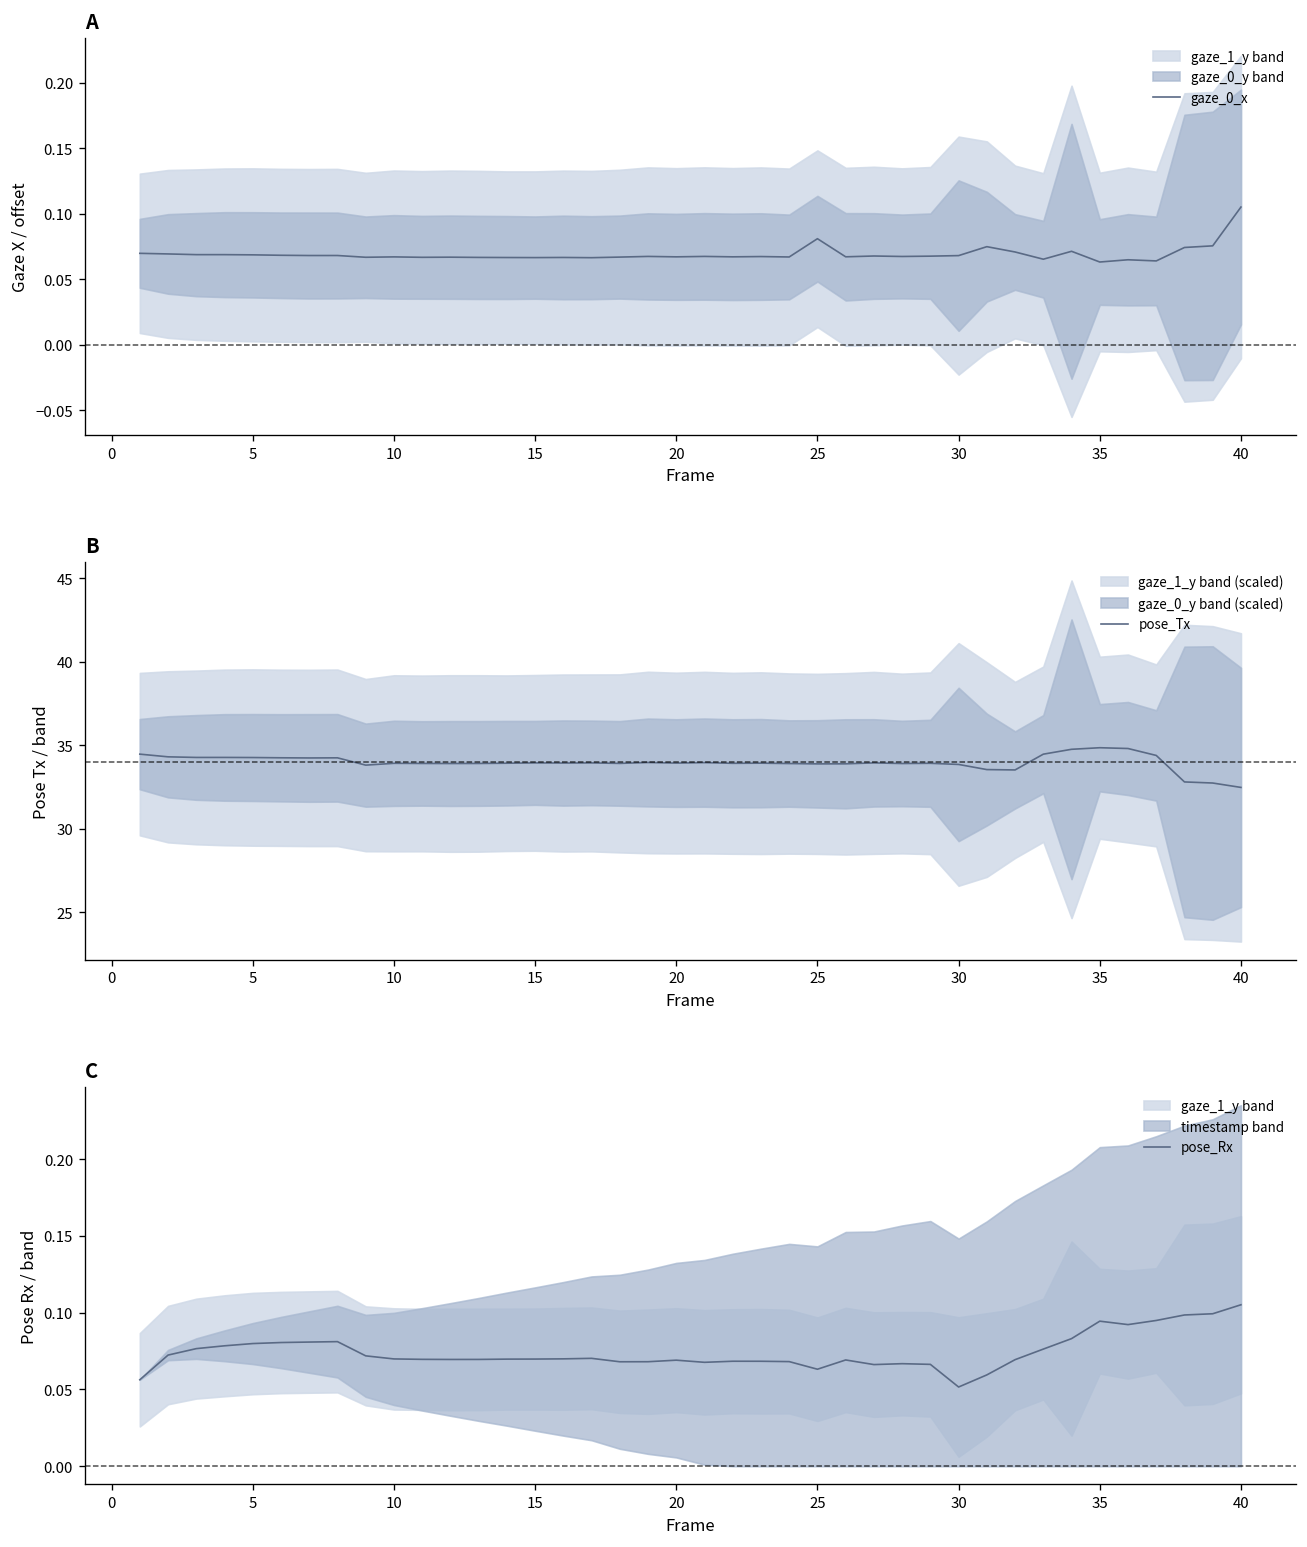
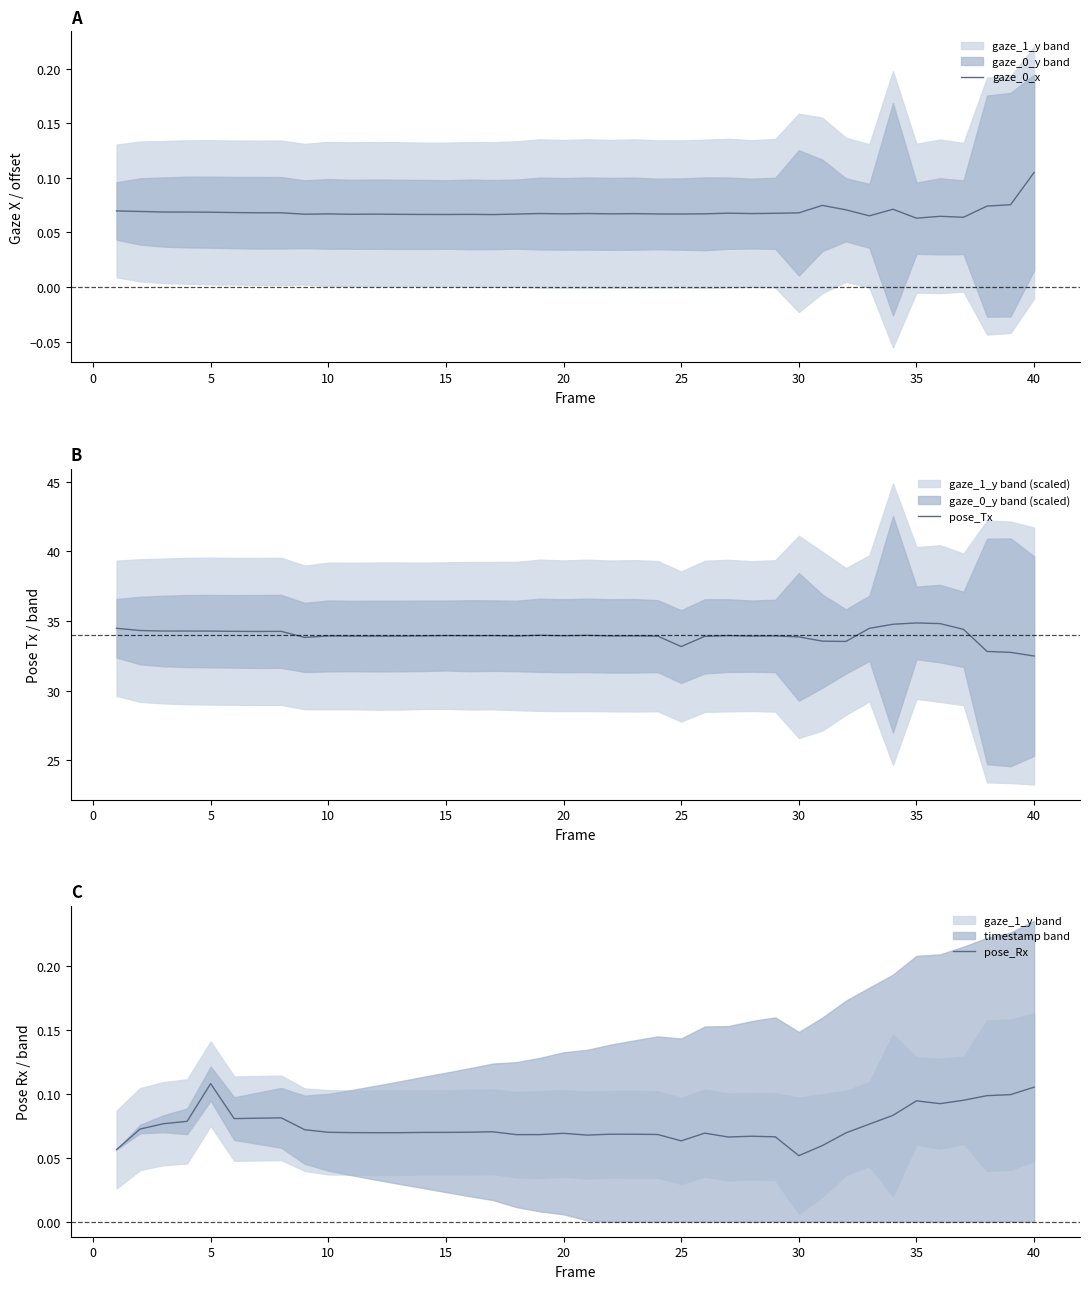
  {
    "A": {
      "gaze_0_x": {
        "5": 0.069,
        "10": 0.067,
        "15": 0.066,
        "20": 0.067,
-       "25": 0.081,
+       "25": 0.067,
        "30": 0.068,
        "35": 0.063,
        "40": 0.105
      }
    },
    "B": {
      "pose_Tx": {
        "5": 34.3,
        "10": 33.9,
        "15": 34.0,
        "20": 33.9,
-       "25": 33.9,
+       "25": 33.2,
        "30": 33.9,
        "35": 34.9,
        "40": 32.5
      }
    },
    "C": {
      "pose_Rx": {
-       "5": 0.080,
+       "5": 0.108,
        "10": 0.070,
        "15": 0.070,
        "20": 0.069,
        "25": 0.063,
        "30": 0.052,
        "35": 0.094,
        "40": 0.105
      }
    }
  }
